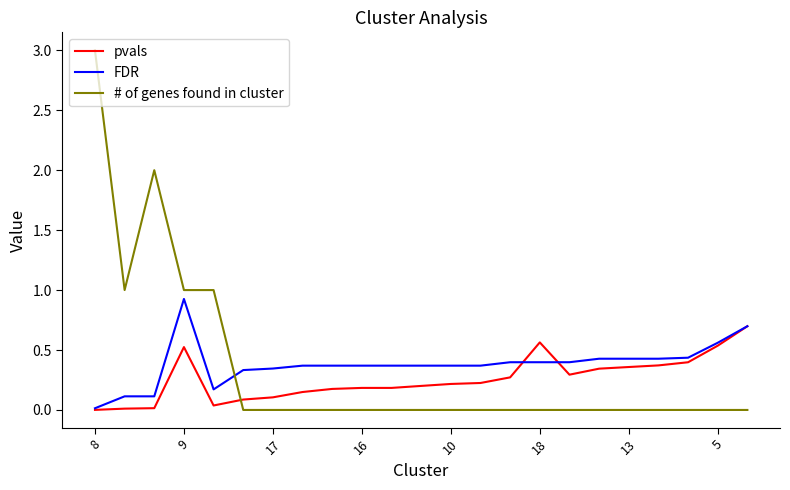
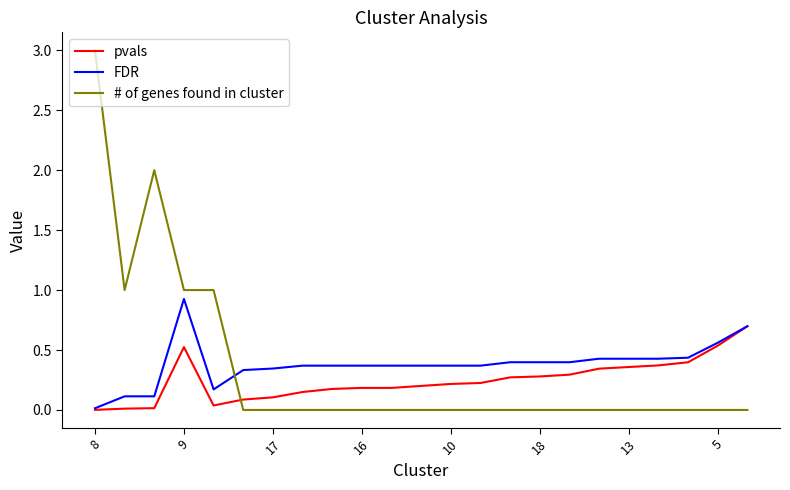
  {
    "pvals": {
      "9": 0.52,
-     "18": 0.56
+     "18": 0.28
    },
    "FDR": {
      "9": 0.93,
      "18": 0.40
    },
    "# of genes found in cluster": {
      "9": 1.00,
      "18": 0.00
    }
  }
